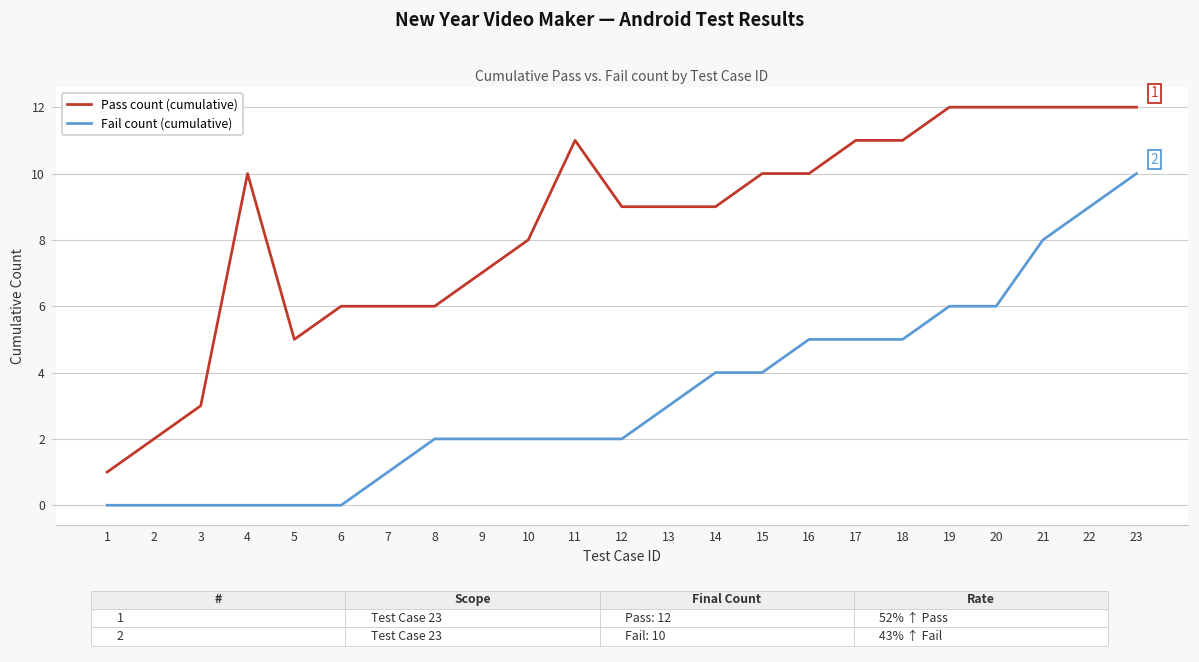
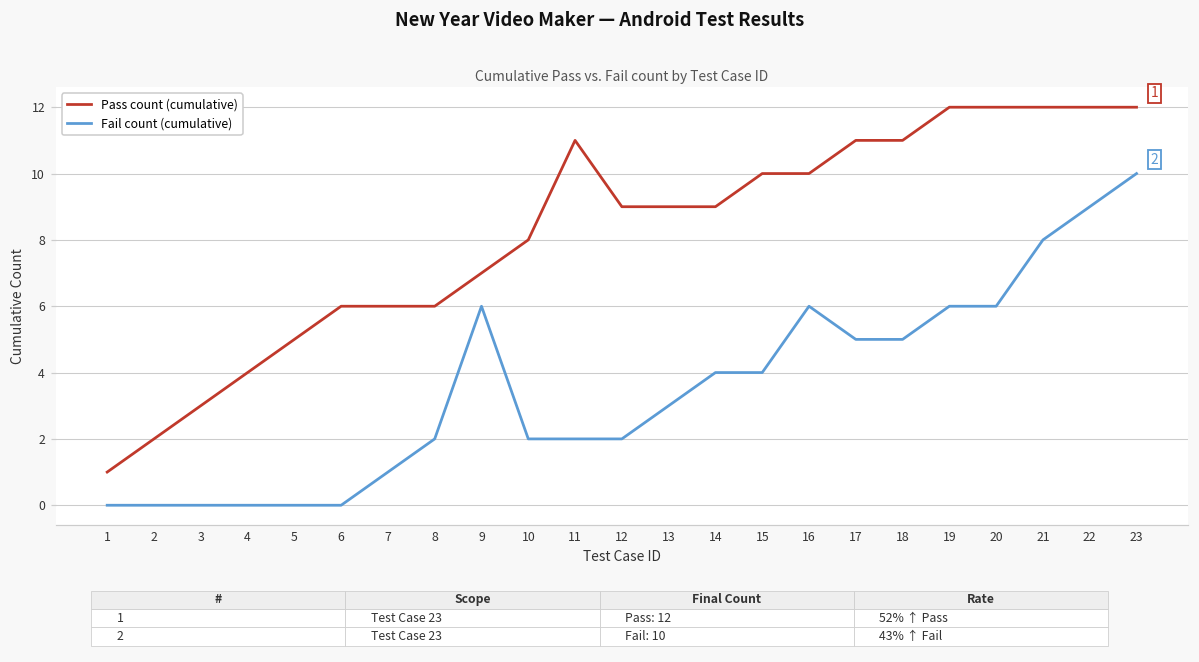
  {
    "Pass count (cumulative)": {
      "1": 1,
      "2": 2,
      "3": 3,
-     "4": 10,
+     "4": 4,
      "5": 5,
      "6": 6,
      "7": 6,
      "8": 6,
      "9": 7,
      "10": 8,
      "11": 11,
      "12": 9,
      "13": 9,
      "14": 9,
      "15": 10,
      "16": 10,
      "17": 11,
      "18": 11,
      "19": 12,
      "20": 12,
      "21": 12,
      "22": 12
    },
    "Fail count (cumulative)": {
      "1": 0,
      "2": 0,
      "3": 0,
      "4": 0,
      "5": 0,
      "6": 0,
      "7": 1,
      "8": 2,
-     "9": 2,
+     "9": 6,
      "10": 2,
      "11": 2,
      "12": 2,
      "13": 3,
      "14": 4,
      "15": 4,
-     "16": 5,
+     "16": 6,
      "17": 5,
      "18": 5,
      "19": 6,
      "20": 6,
      "21": 8,
      "22": 9
    }
  }
